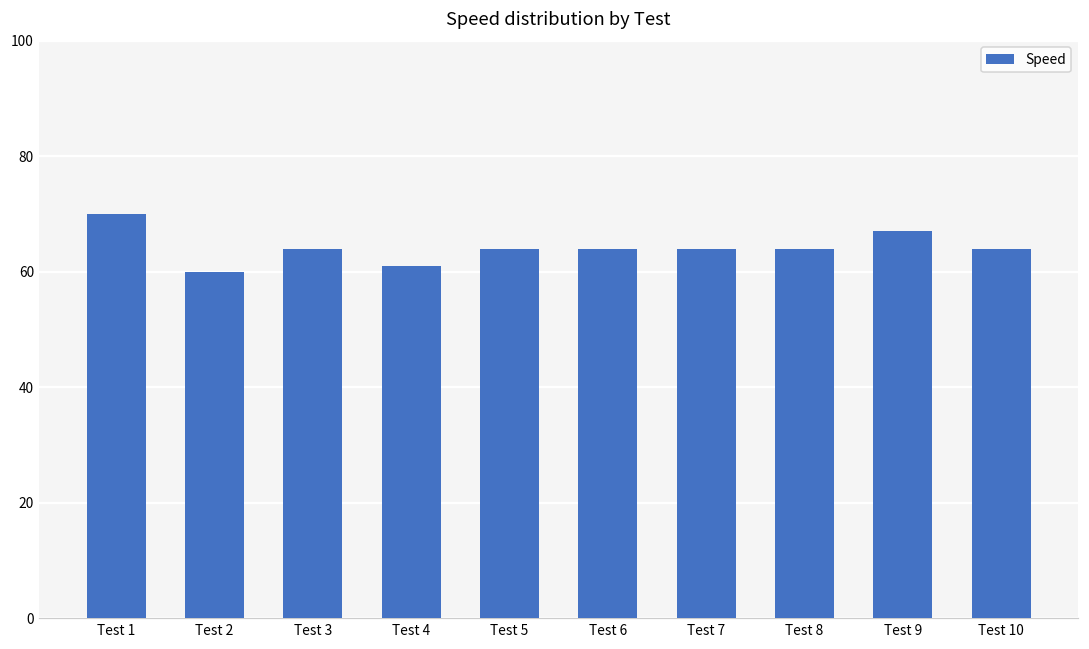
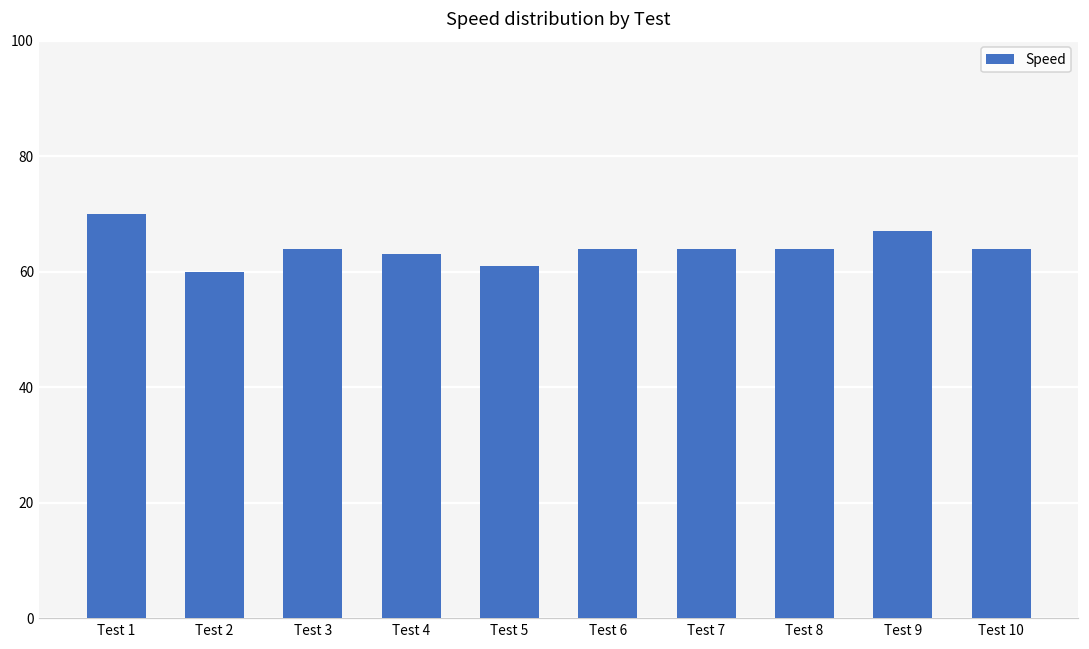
  {
    "Test 1": 70,
    "Test 2": 60,
    "Test 3": 64,
-   "Test 4": 61,
-   "Test 5": 64,
+   "Test 4": 63,
+   "Test 5": 61,
    "Test 6": 64,
    "Test 7": 64,
    "Test 8": 64,
    "Test 9": 67,
    "Test 10": 64
  }
